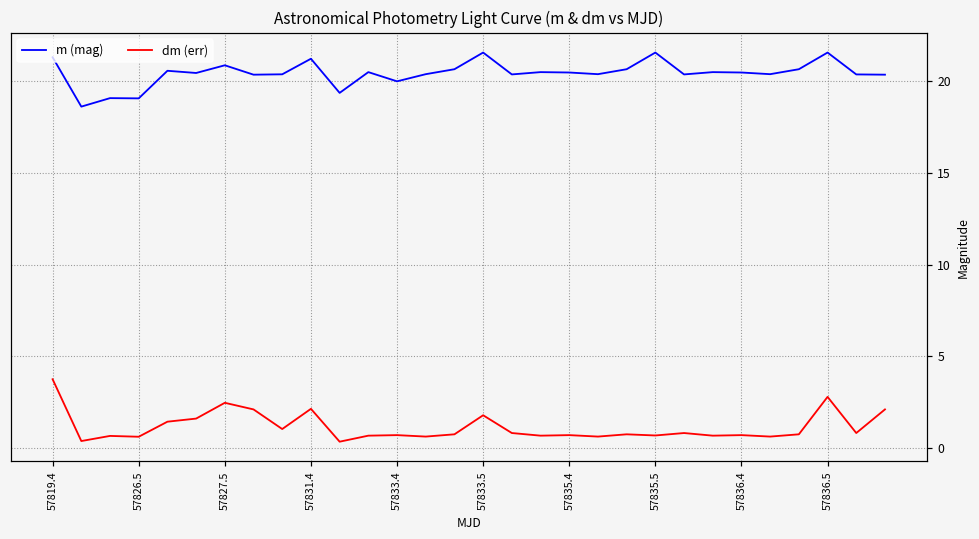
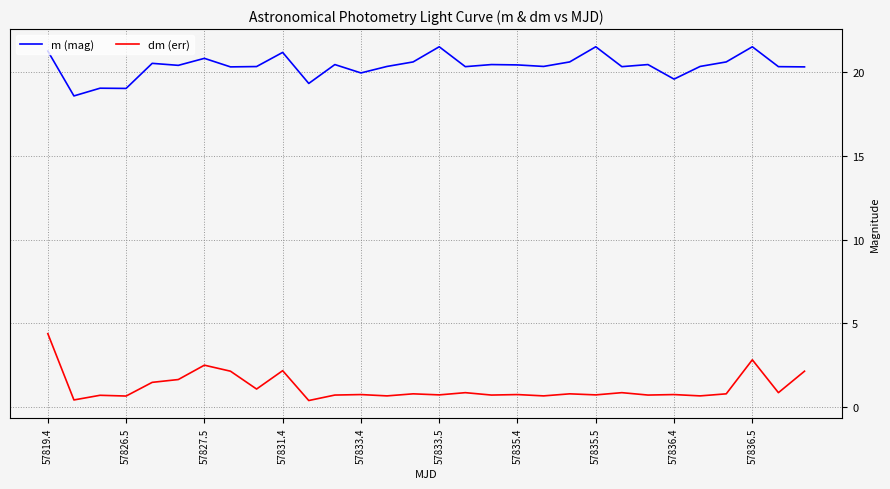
  {
    "m (mag)": {
      "57826.5": 19.0,
      "57827.5": 20.8,
      "57831.4": 21.2,
      "57833.4": 20.0,
      "57833.5": 21.5,
      "57835.4": 20.5,
      "57835.5": 21.5,
-     "57836.4": 20.5,
+     "57836.4": 19.6,
      "57836.5": 21.5
    },
    "dm (err)": {
-     "57819.4": 3.8,
+     "57819.4": 4.4,
      "57826.5": 0.6,
      "57827.5": 2.5,
      "57831.4": 2.2,
      "57833.4": 0.7,
-     "57833.5": 1.8,
+     "57833.5": 0.7,
      "57835.4": 0.7,
      "57835.5": 0.7,
      "57836.4": 0.7,
      "57836.5": 2.8
    }
  }
